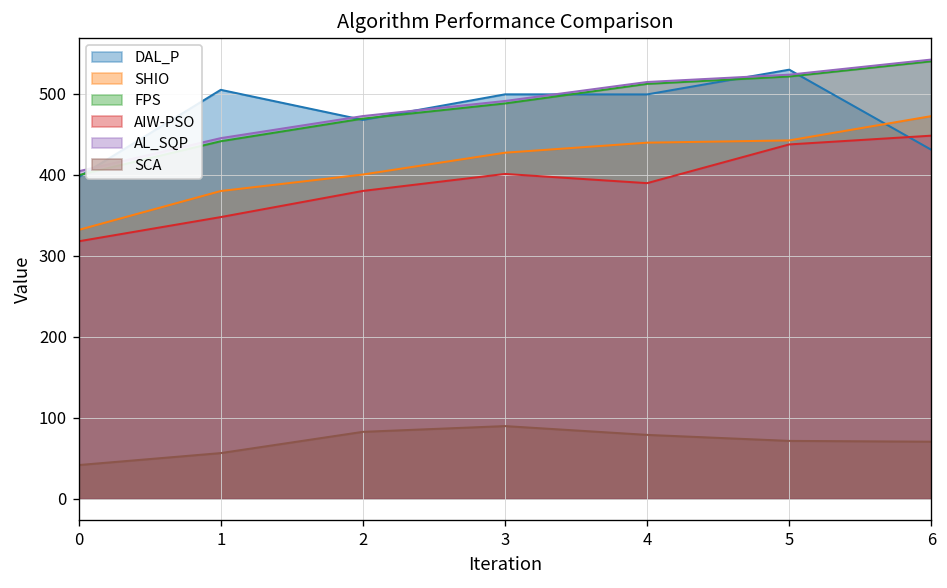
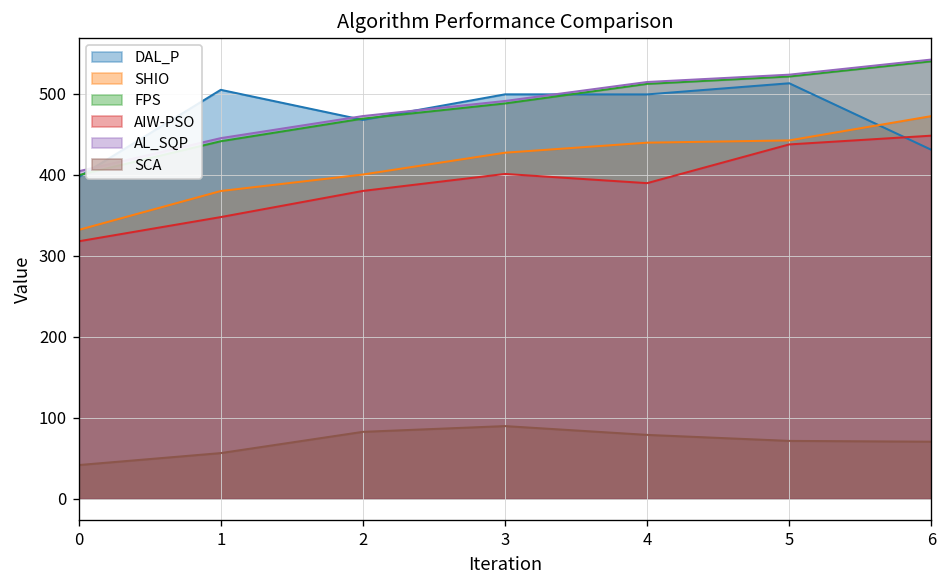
  {
    "DAL_P": {
      "1": 510,
      "3": 500,
      "4": 500,
-     "5": 530,
+     "5": 510,
      "6": 430
    },
    "FPS": {
      "1": 440
    },
    "AL_SQP": {
      "0": 400,
      "1": 450
    }
  }
